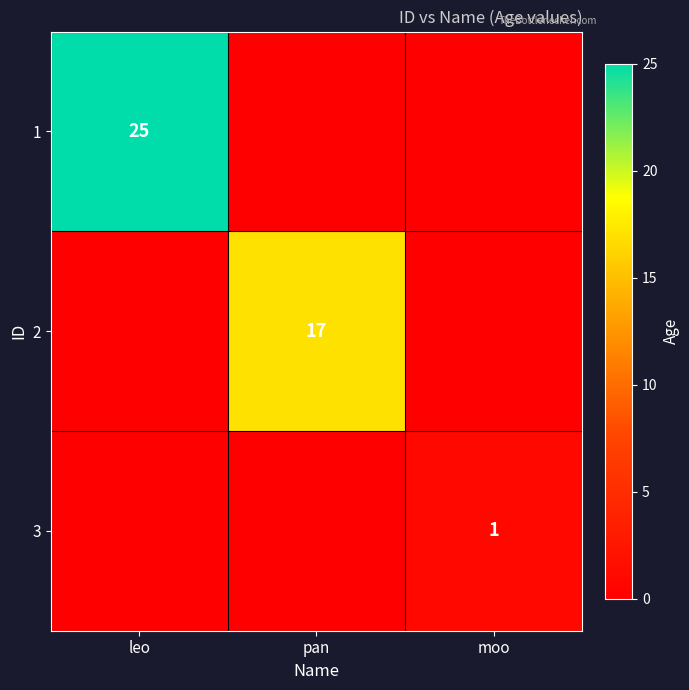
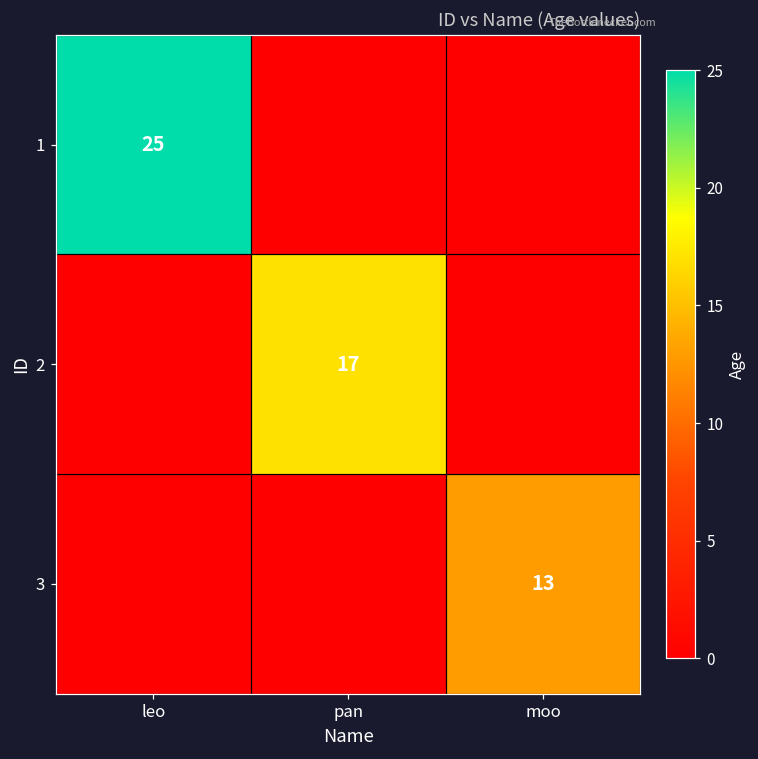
  {
    "1": {
      "leo": 25
    },
    "2": {
      "pan": 17
    },
    "3": {
-     "moo": 1
+     "moo": 13
    }
  }
